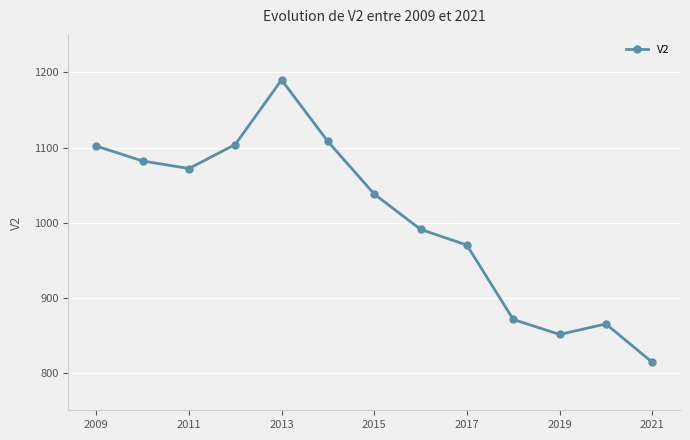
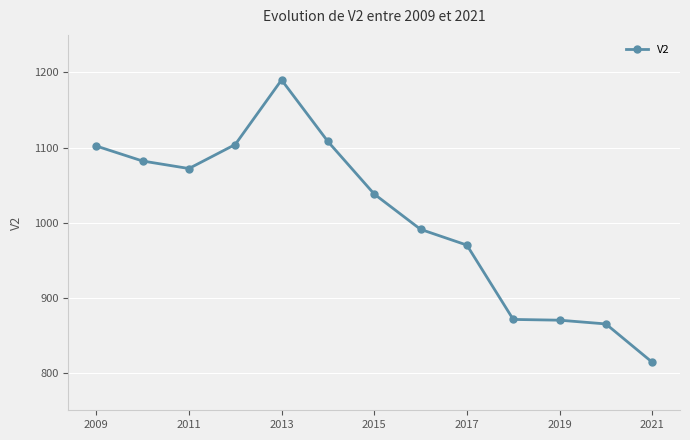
  {
    "2009": 1100,
    "2011": 1070,
    "2013": 1190,
    "2015": 1040,
    "2017": 970,
-   "2019": 850,
+   "2019": 870,
    "2021": 810
  }
